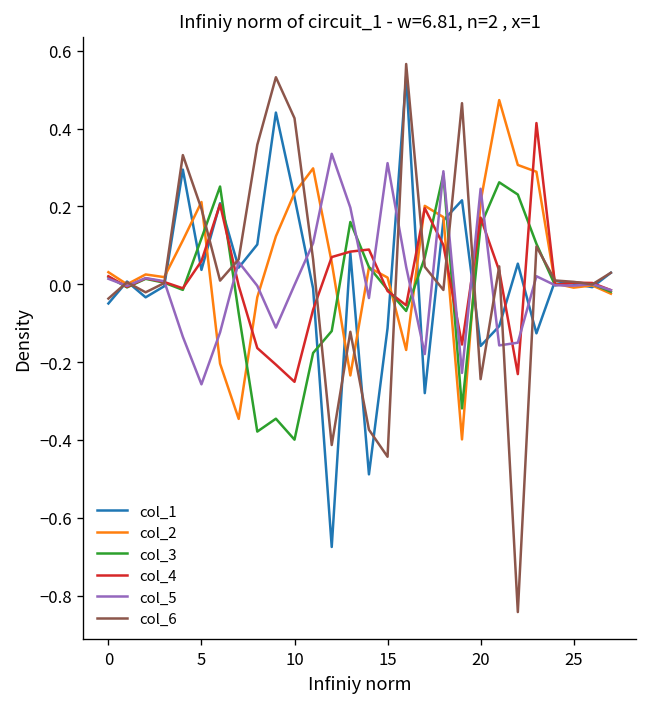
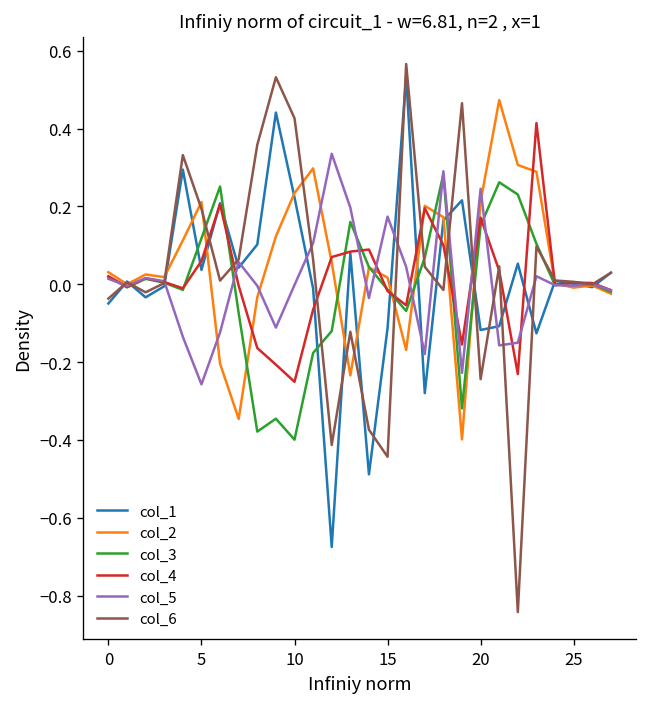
  {
    "col_1": {
      "0": -0.05,
      "5": 0.04,
      "10": 0.22,
      "15": -0.11,
-     "20": -0.16
+     "20": -0.12
    },
    "col_2": {
      "0": 0.03,
      "5": 0.21,
      "10": 0.23,
      "15": 0.02,
      "20": 0.21
    },
    "col_3": {
      "5": 0.12,
      "10": -0.40,
      "20": 0.15
    },
    "col_4": {
      "5": 0.06,
      "10": -0.25,
      "20": 0.17
    },
    "col_5": {
      "5": -0.26,
      "10": 0.00,
-     "15": 0.31,
+     "15": 0.17,
      "20": 0.25
    },
    "col_6": {
      "0": -0.04,
      "5": 0.19,
      "10": 0.43,
      "15": -0.44,
      "20": -0.24
    }
  }
